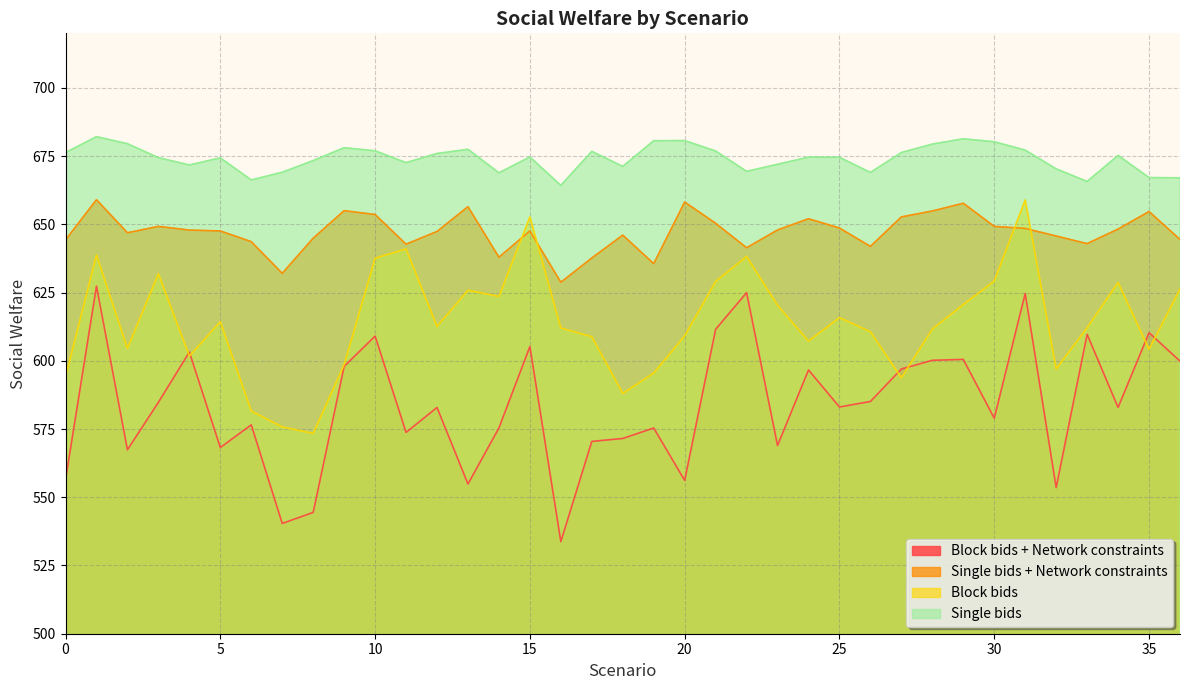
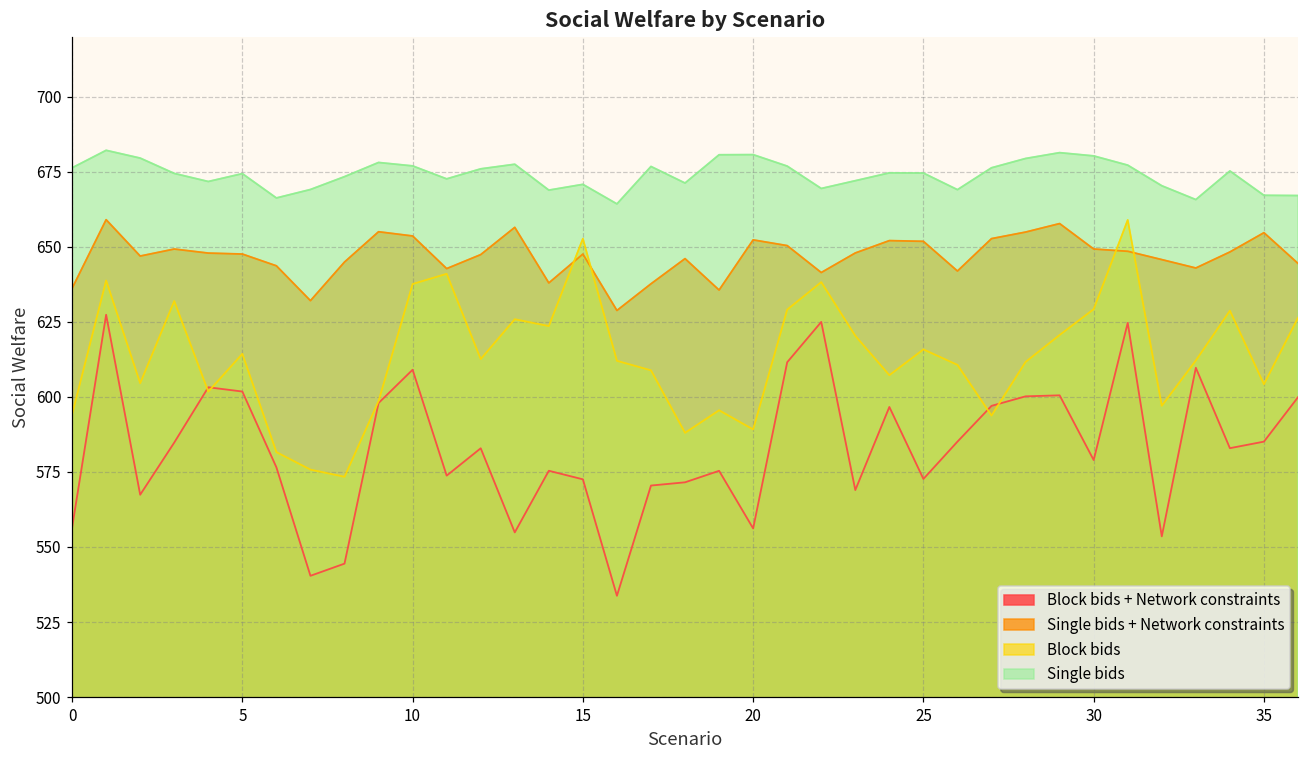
  {
    "Block bids + Network constraints": {
      "0": 556,
-     "5": 568,
+     "5": 602,
      "10": 609,
-     "15": 605,
+     "15": 573,
      "20": 556,
-     "25": 583,
+     "25": 573,
      "30": 579,
-     "35": 610
+     "35": 585
    },
    "Single bids + Network constraints": {
-     "0": 644,
+     "0": 636,
      "5": 648,
      "10": 654,
      "15": 648,
-     "20": 658,
-     "25": 649,
+     "20": 652,
+     "25": 652,
      "30": 649,
      "35": 655
    },
    "Block bids": {
      "0": 594,
      "5": 614,
      "10": 638,
      "15": 653,
-     "20": 609,
+     "20": 589,
      "25": 616,
      "30": 629,
      "35": 604
    },
    "Single bids": {
      "0": 676,
      "5": 674,
      "10": 677,
-     "15": 675,
+     "15": 671,
      "20": 681,
      "25": 675,
      "30": 680,
      "35": 667
    }
  }
